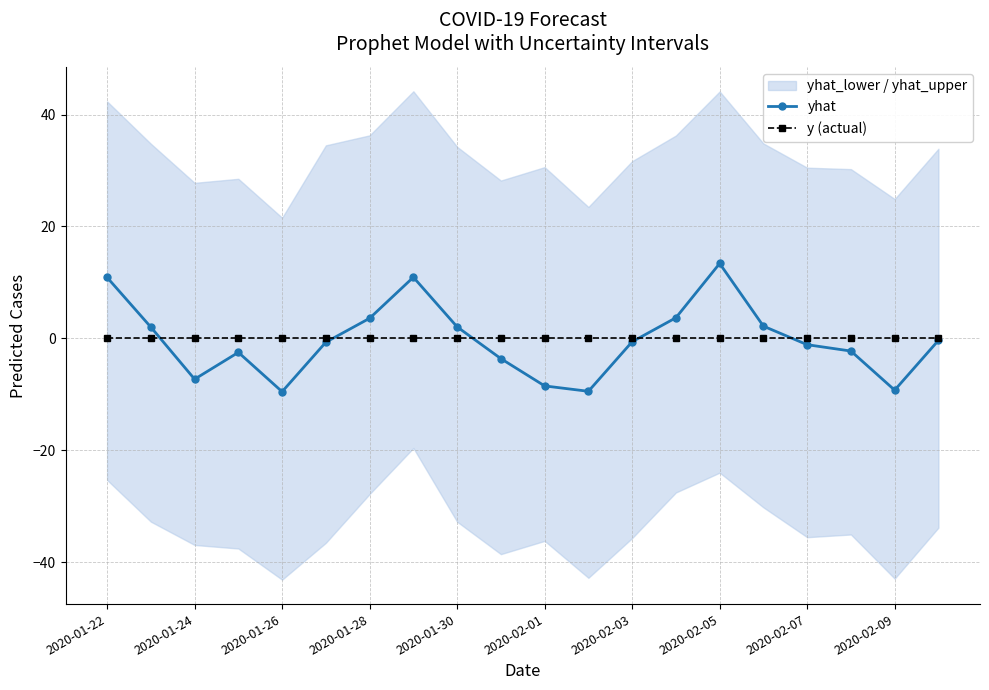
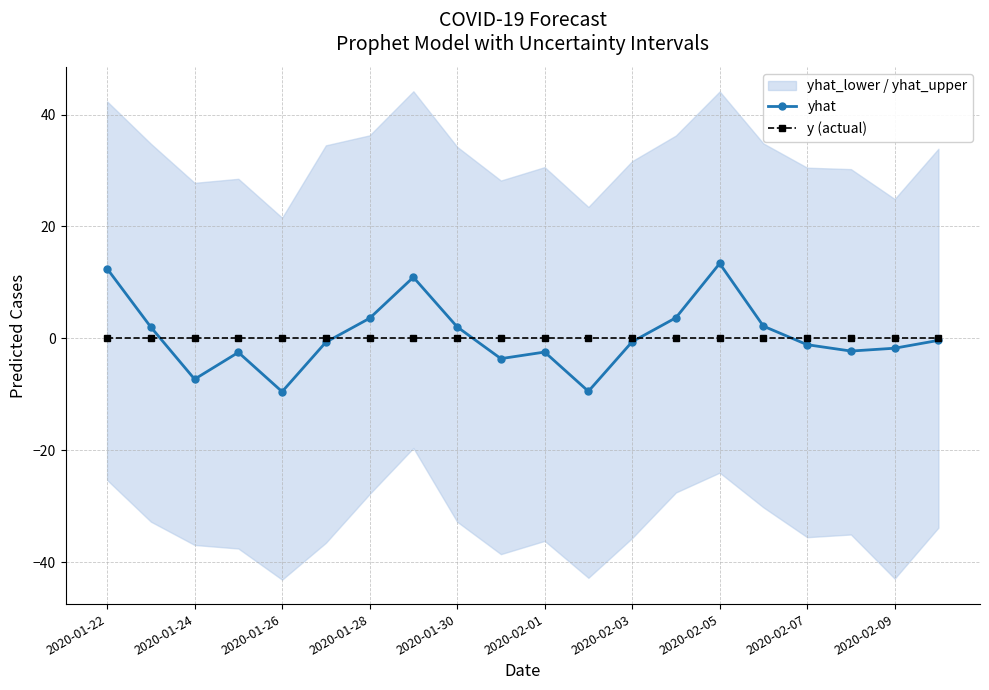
  {
    "yhat": {
-     "2020-01-22": 11,
+     "2020-01-22": 12,
      "2020-01-24": -7,
      "2020-01-26": -10,
      "2020-01-28": 4,
      "2020-01-30": 2,
-     "2020-02-01": -8,
+     "2020-02-01": -2,
      "2020-02-03": -1,
      "2020-02-05": 13,
      "2020-02-07": -1,
-     "2020-02-09": -9
+     "2020-02-09": -2
    },
    "y (actual)": {
      "2020-01-22": 0,
      "2020-01-24": 0,
      "2020-01-26": 0,
      "2020-01-28": 0,
      "2020-01-30": 0,
      "2020-02-01": 0,
      "2020-02-03": 0,
      "2020-02-05": 0,
      "2020-02-07": 0,
      "2020-02-09": 0
    }
  }
